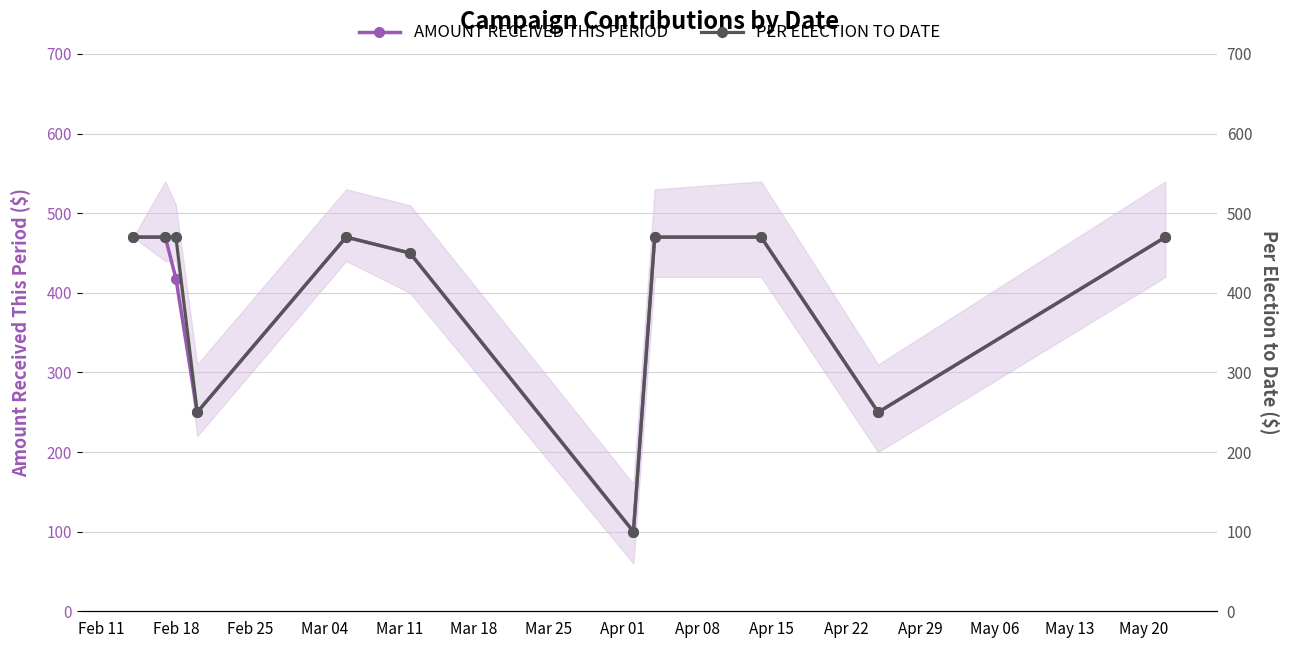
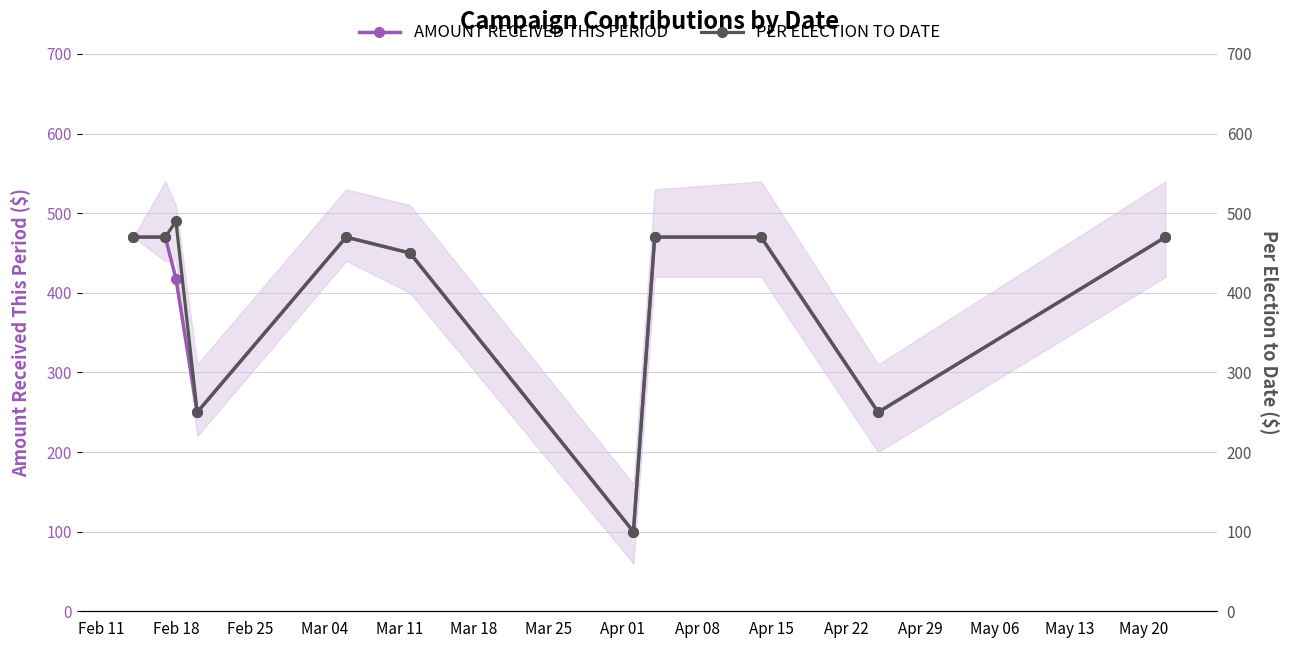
  {
    "AMOUNT RECEIVED THIS PERIOD": {
      "Feb 18": 420
    },
    "PER ELECTION TO DATE": {
-     "Feb 18": 470
+     "Feb 18": 490
    }
  }
